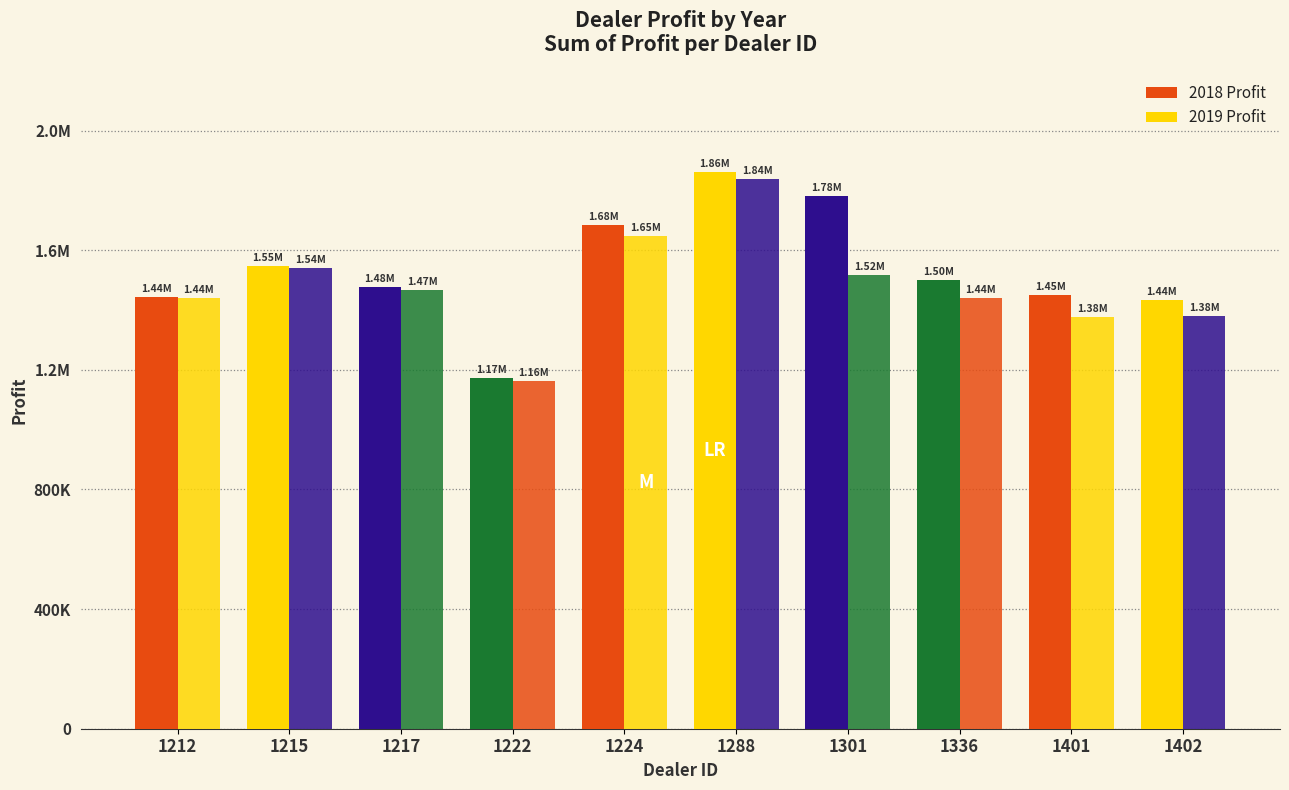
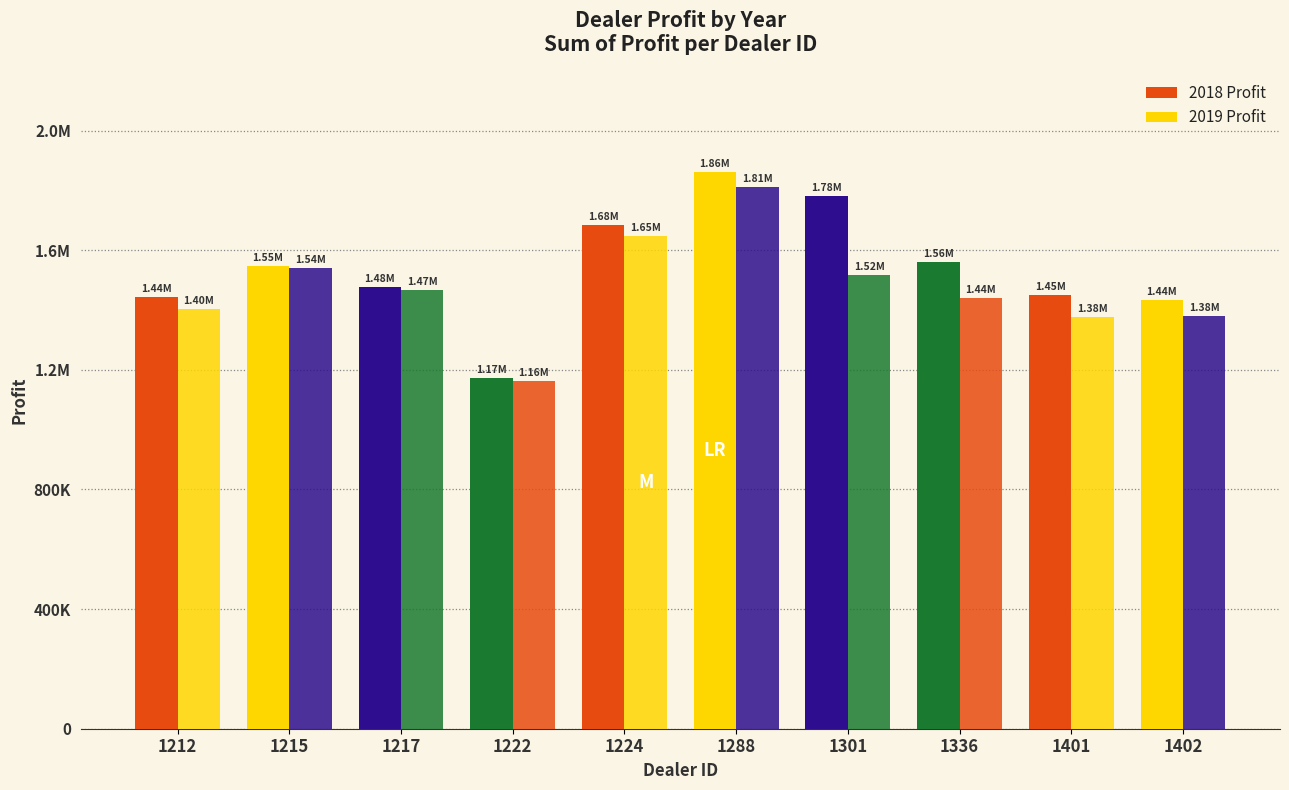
  {
    "2018 Profit": {
      "1212": "1.44M",
      "1215": "1.55M",
      "1217": "1.48M",
      "1222": "1.17M",
      "1224": "1.68M",
      "1288": "1.86M",
      "1301": "1.78M",
-     "1336": "1.50M",
+     "1336": "1.56M",
      "1401": "1.45M",
      "1402": "1.44M"
    },
    "2019 Profit": {
-     "1212": "1.44M",
+     "1212": "1.40M",
      "1215": "1.54M",
      "1217": "1.47M",
      "1222": "1.16M",
      "1224": "1.65M",
-     "1288": "1.84M",
+     "1288": "1.81M",
      "1301": "1.52M",
      "1336": "1.44M",
      "1401": "1.38M",
      "1402": "1.38M"
    }
  }
